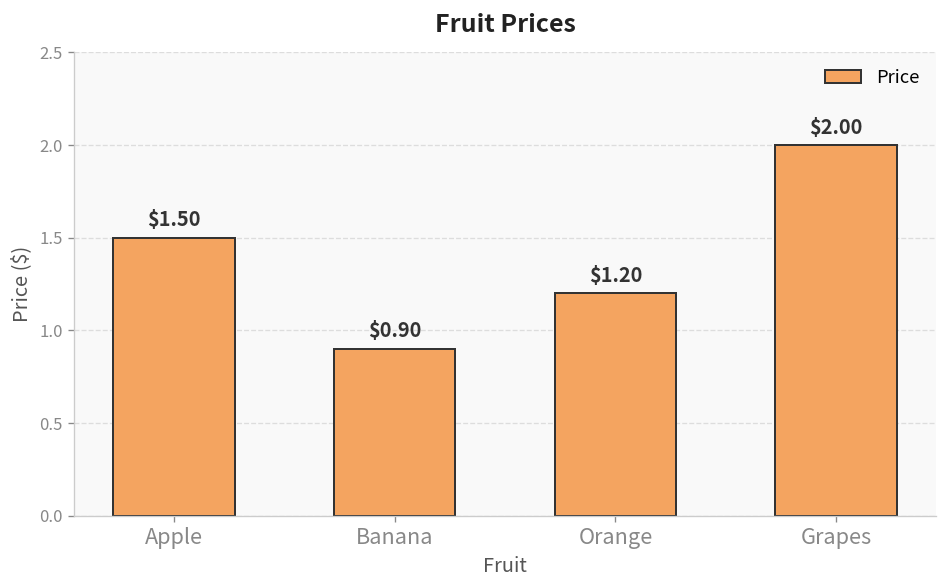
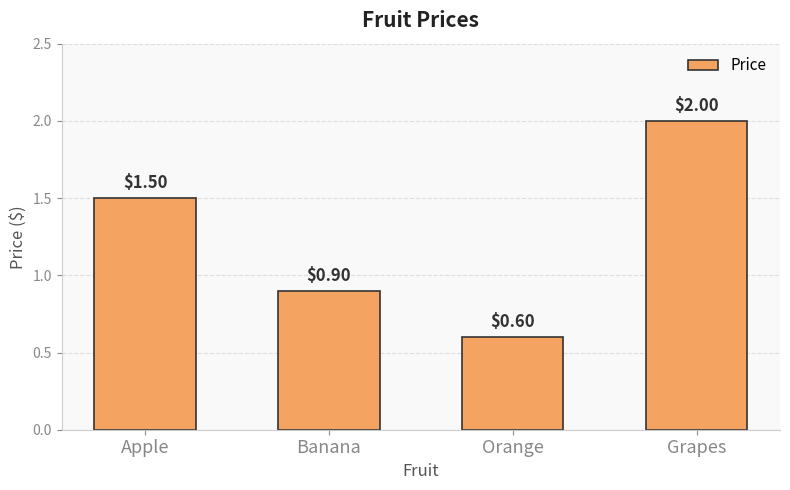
  {
    "Apple": "$1.50",
    "Banana": "$0.90",
-   "Orange": "$1.20",
+   "Orange": "$0.60",
    "Grapes": "$2.00"
  }
